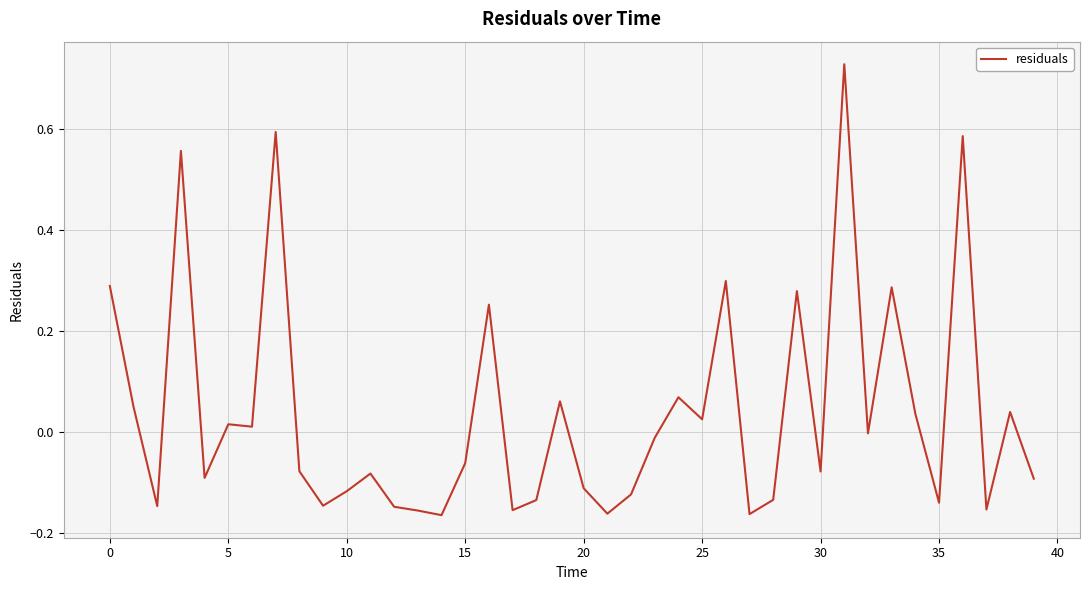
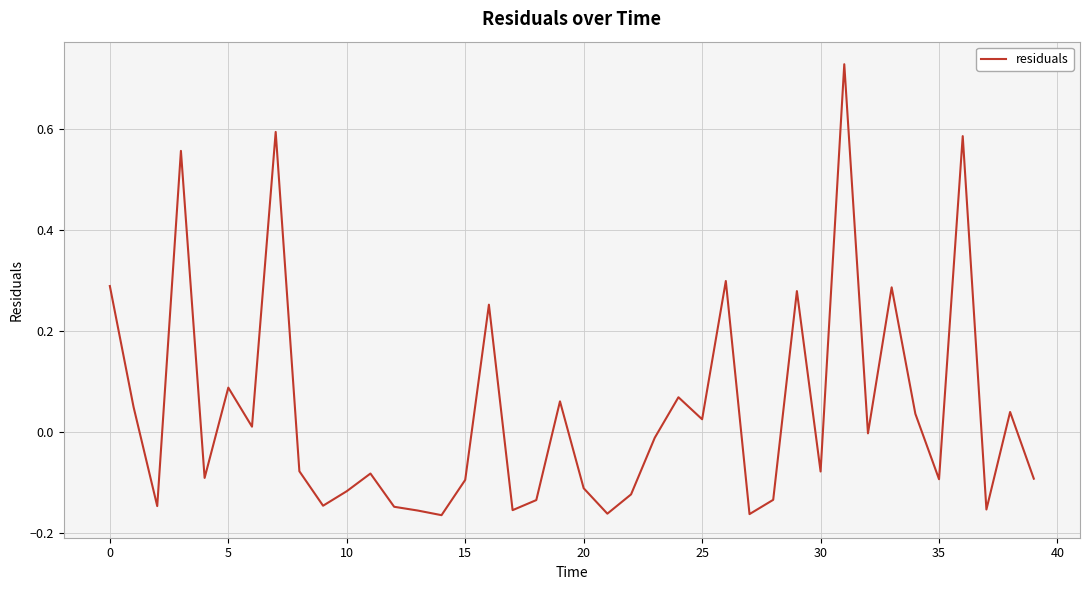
  {
    "0": 0.29,
-   "5": 0.02,
+   "5": 0.09,
    "10": -0.12,
-   "15": -0.06,
+   "15": -0.09,
    "20": -0.11,
    "25": 0.03,
    "30": -0.08,
-   "35": -0.14
+   "35": -0.09
  }
